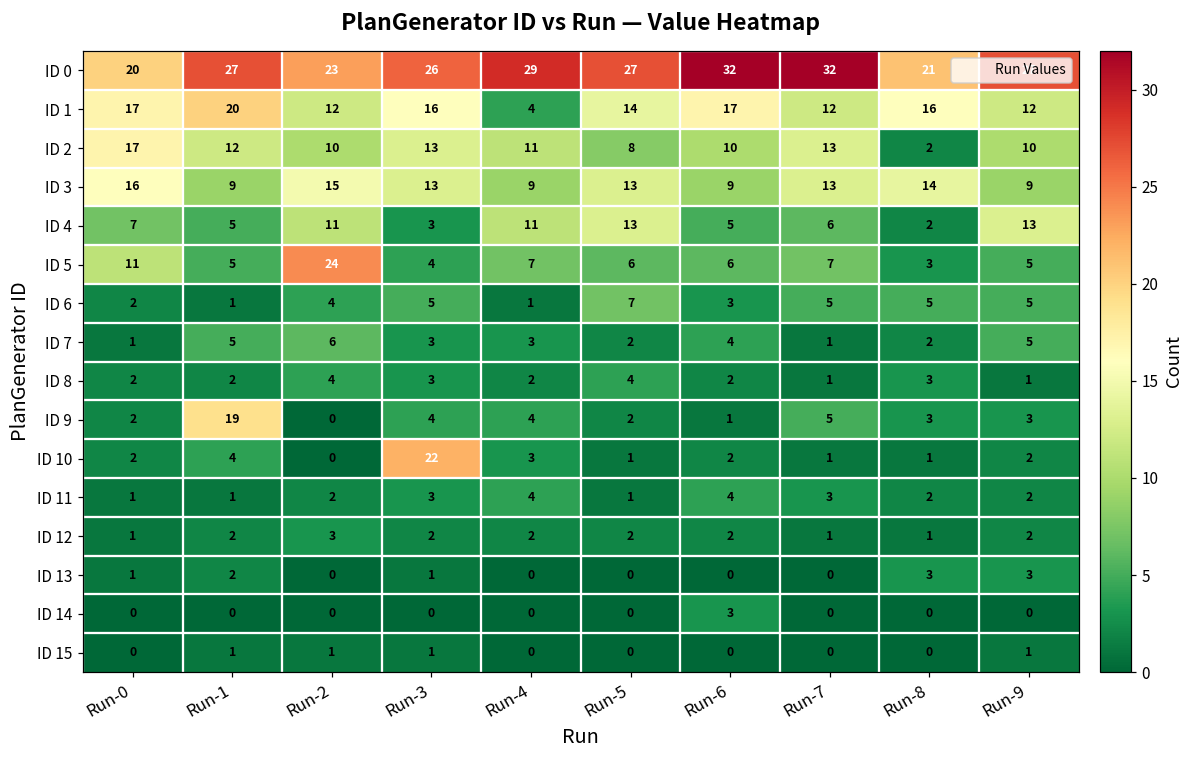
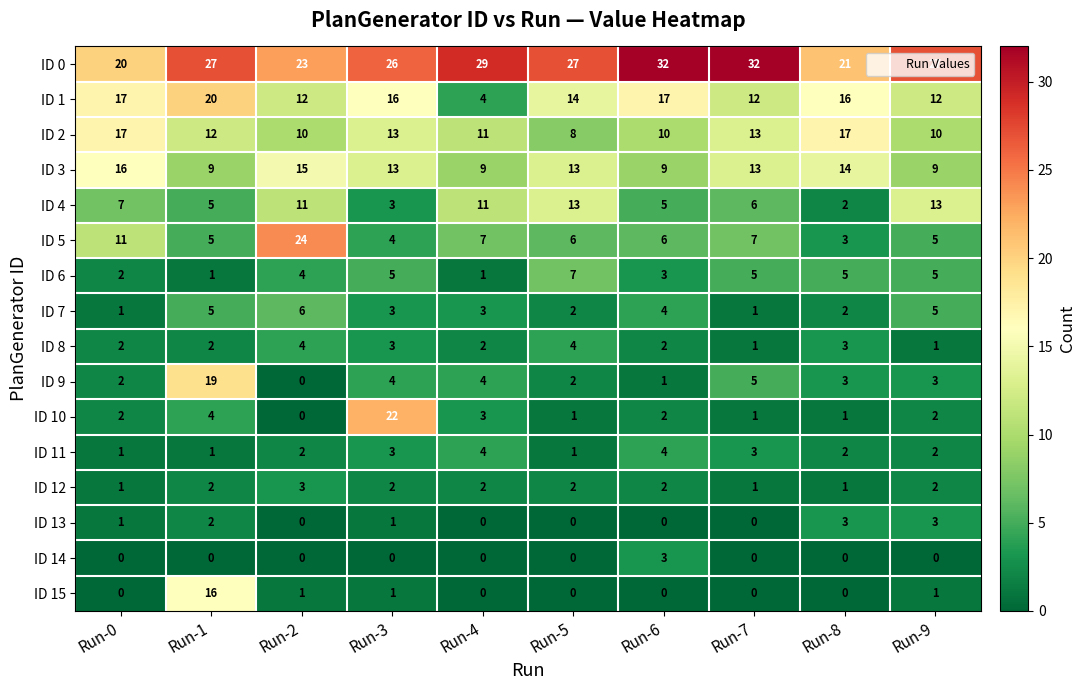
  {
    "ID 0": {
      "Run-0": 20,
      "Run-1": 27,
      "Run-2": 23,
      "Run-3": 26,
      "Run-4": 29,
      "Run-5": 27,
      "Run-6": 32,
      "Run-7": 32,
      "Run-8": 21
    },
    "ID 1": {
      "Run-0": 17,
      "Run-1": 20,
      "Run-2": 12,
      "Run-3": 16,
      "Run-4": 4,
      "Run-5": 14,
      "Run-6": 17,
      "Run-7": 12,
      "Run-8": 16,
      "Run-9": 12
    },
    "ID 2": {
      "Run-0": 17,
      "Run-1": 12,
      "Run-2": 10,
      "Run-3": 13,
      "Run-4": 11,
      "Run-5": 8,
      "Run-6": 10,
      "Run-7": 13,
-     "Run-8": 2,
+     "Run-8": 17,
      "Run-9": 10
    },
    "ID 3": {
      "Run-0": 16,
      "Run-1": 9,
      "Run-2": 15,
      "Run-3": 13,
      "Run-4": 9,
      "Run-5": 13,
      "Run-6": 9,
      "Run-7": 13,
      "Run-8": 14,
      "Run-9": 9
    },
    "ID 4": {
      "Run-0": 7,
      "Run-1": 5,
      "Run-2": 11,
      "Run-3": 3,
      "Run-4": 11,
      "Run-5": 13,
      "Run-6": 5,
      "Run-7": 6,
      "Run-8": 2,
      "Run-9": 13
    },
    "ID 5": {
      "Run-0": 11,
      "Run-1": 5,
      "Run-2": 24,
      "Run-3": 4,
      "Run-4": 7,
      "Run-5": 6,
      "Run-6": 6,
      "Run-7": 7,
      "Run-8": 3,
      "Run-9": 5
    },
    "ID 6": {
      "Run-0": 2,
      "Run-1": 1,
      "Run-2": 4,
      "Run-3": 5,
      "Run-4": 1,
      "Run-5": 7,
      "Run-6": 3,
      "Run-7": 5,
      "Run-8": 5,
      "Run-9": 5
    },
    "ID 7": {
      "Run-0": 1,
      "Run-1": 5,
      "Run-2": 6,
      "Run-3": 3,
      "Run-4": 3,
      "Run-5": 2,
      "Run-6": 4,
      "Run-7": 1,
      "Run-8": 2,
      "Run-9": 5
    },
    "ID 8": {
      "Run-0": 2,
      "Run-1": 2,
      "Run-2": 4,
      "Run-3": 3,
      "Run-4": 2,
      "Run-5": 4,
      "Run-6": 2,
      "Run-7": 1,
      "Run-8": 3,
      "Run-9": 1
    },
    "ID 9": {
      "Run-0": 2,
      "Run-1": 19,
      "Run-2": 0,
      "Run-3": 4,
      "Run-4": 4,
      "Run-5": 2,
      "Run-6": 1,
      "Run-7": 5,
      "Run-8": 3,
      "Run-9": 3
    },
    "ID 10": {
      "Run-0": 2,
      "Run-1": 4,
      "Run-2": 0,
      "Run-3": 22,
      "Run-4": 3,
      "Run-5": 1,
      "Run-6": 2,
      "Run-7": 1,
      "Run-8": 1,
      "Run-9": 2
    },
    "ID 11": {
      "Run-0": 1,
      "Run-1": 1,
      "Run-2": 2,
      "Run-3": 3,
      "Run-4": 4,
      "Run-5": 1,
      "Run-6": 4,
      "Run-7": 3,
      "Run-8": 2,
      "Run-9": 2
    },
    "ID 12": {
      "Run-0": 1,
      "Run-1": 2,
      "Run-2": 3,
      "Run-3": 2,
      "Run-4": 2,
      "Run-5": 2,
      "Run-6": 2,
      "Run-7": 1,
      "Run-8": 1,
      "Run-9": 2
    },
    "ID 13": {
      "Run-0": 1,
      "Run-1": 2,
      "Run-2": 0,
      "Run-3": 1,
      "Run-4": 0,
      "Run-5": 0,
      "Run-6": 0,
      "Run-7": 0,
      "Run-8": 3,
      "Run-9": 3
    },
    "ID 14": {
      "Run-0": 0,
      "Run-1": 0,
      "Run-2": 0,
      "Run-3": 0,
      "Run-4": 0,
      "Run-5": 0,
      "Run-6": 3,
      "Run-7": 0,
      "Run-8": 0,
      "Run-9": 0
    },
    "ID 15": {
      "Run-0": 0,
-     "Run-1": 1,
+     "Run-1": 16,
      "Run-2": 1,
      "Run-3": 1,
      "Run-4": 0,
      "Run-5": 0,
      "Run-6": 0,
      "Run-7": 0,
      "Run-8": 0,
      "Run-9": 1
    }
  }
